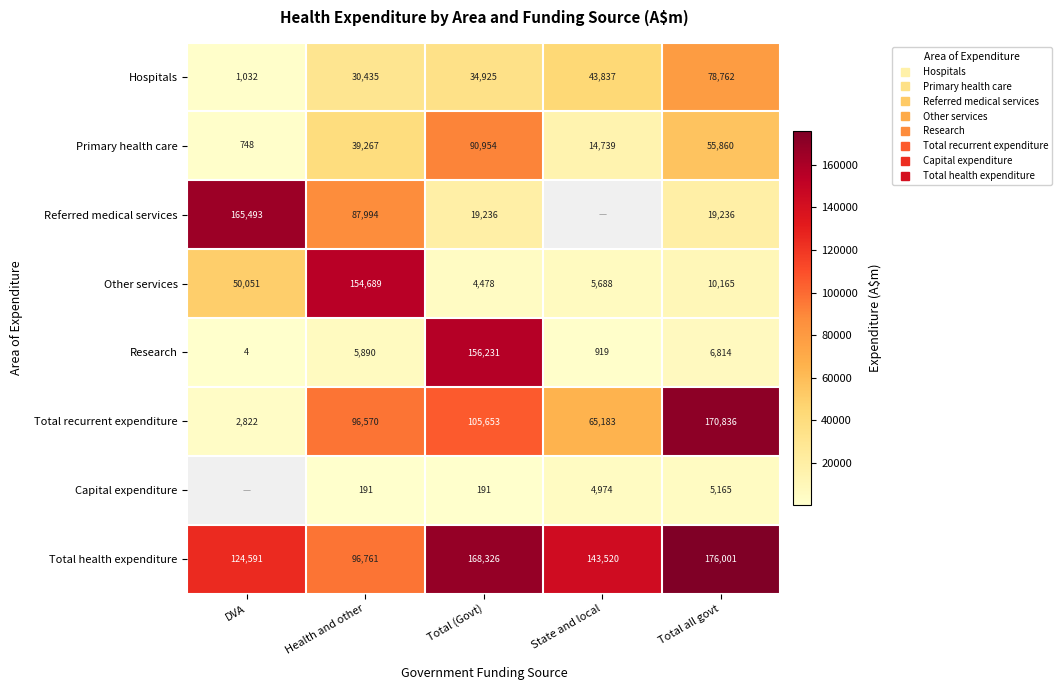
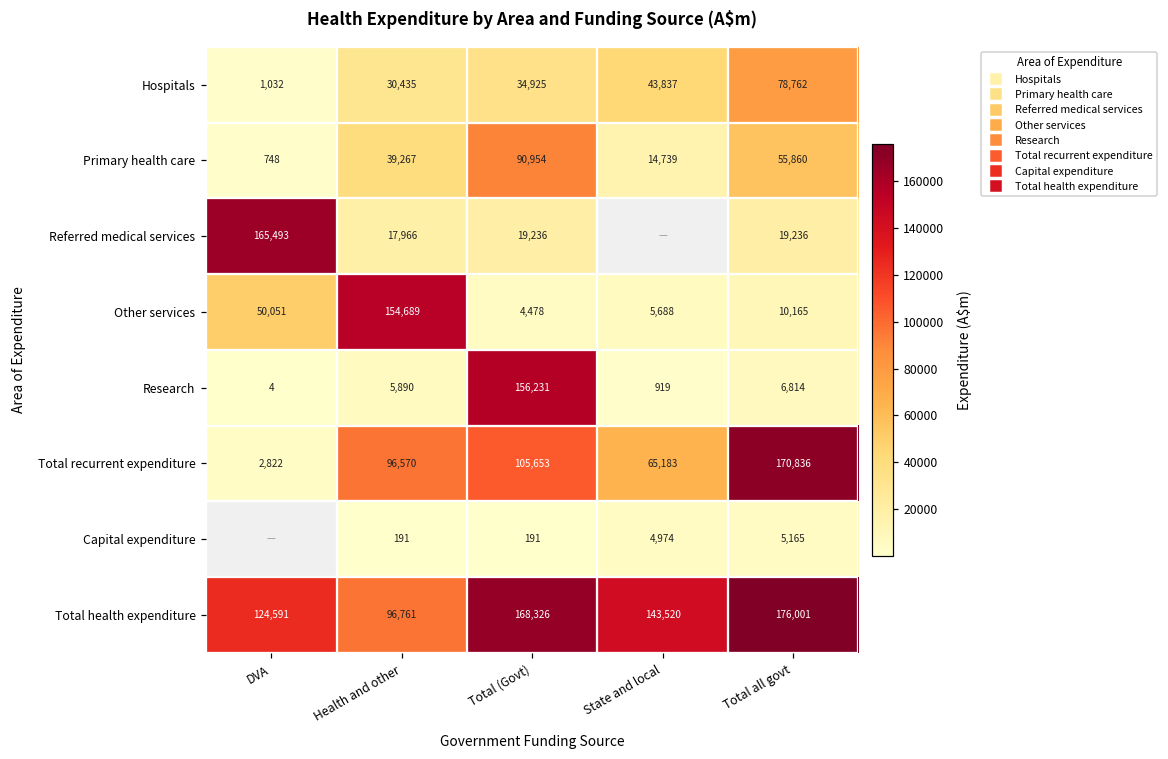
  {
    "Hospitals": {
      "DVA": "1,032",
      "Health and other": "30,435",
      "Total (Govt)": "34,925",
      "State and local": "43,837",
      "Total all govt": "78,762"
    },
    "Primary health care": {
      "DVA": "748",
      "Health and other": "39,267",
      "Total (Govt)": "90,954",
      "State and local": "14,739",
      "Total all govt": "55,860"
    },
    "Referred medical services": {
      "DVA": "165,493",
-     "Health and other": "87,994",
+     "Health and other": "17,966",
      "Total (Govt)": "19,236",
      "Total all govt": "19,236"
    },
    "Other services": {
      "DVA": "50,051",
      "Health and other": "154,689",
      "Total (Govt)": "4,478",
      "State and local": "5,688",
      "Total all govt": "10,165"
    },
    "Research": {
      "DVA": "4",
      "Health and other": "5,890",
      "Total (Govt)": "156,231",
      "State and local": "919",
      "Total all govt": "6,814"
    },
    "Total recurrent expenditure": {
      "DVA": "2,822",
      "Health and other": "96,570",
      "Total (Govt)": "105,653",
      "State and local": "65,183",
      "Total all govt": "170,836"
    },
    "Capital expenditure": {
      "Health and other": "191",
      "Total (Govt)": "191",
      "State and local": "4,974",
      "Total all govt": "5,165"
    },
    "Total health expenditure": {
      "DVA": "124,591",
      "Health and other": "96,761",
      "Total (Govt)": "168,326",
      "State and local": "143,520",
      "Total all govt": "176,001"
    }
  }
